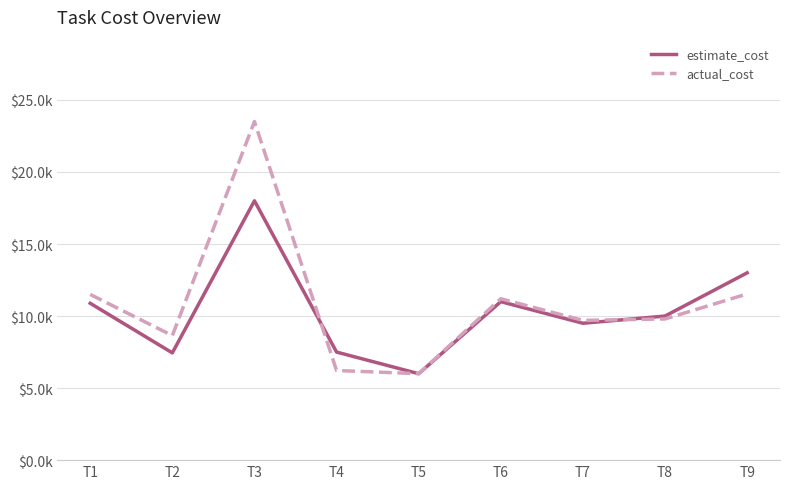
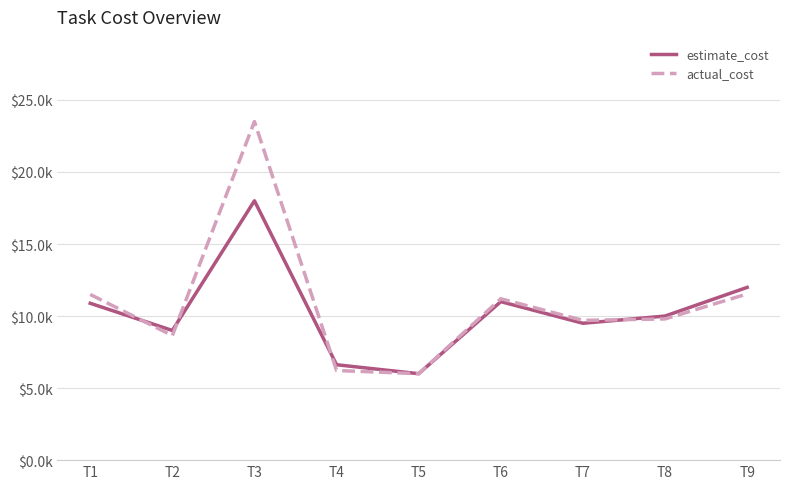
  {
    "estimate_cost": {
      "T1": "$10900",
-     "T2": "$7400",
+     "T2": "$9000",
      "T3": "$18000",
-     "T4": "$7500",
+     "T4": "$6600",
      "T6": "$11000",
      "T7": "$9500",
      "T8": "$10000",
-     "T9": "$13000"
+     "T9": "$12000"
    },
    "actual_cost": {
      "T1": "$11500",
      "T2": "$8600",
      "T3": "$23500",
      "T4": "$6200",
      "T6": "$11200",
      "T7": "$9700",
      "T8": "$9800",
      "T9": "$11500"
    }
  }
